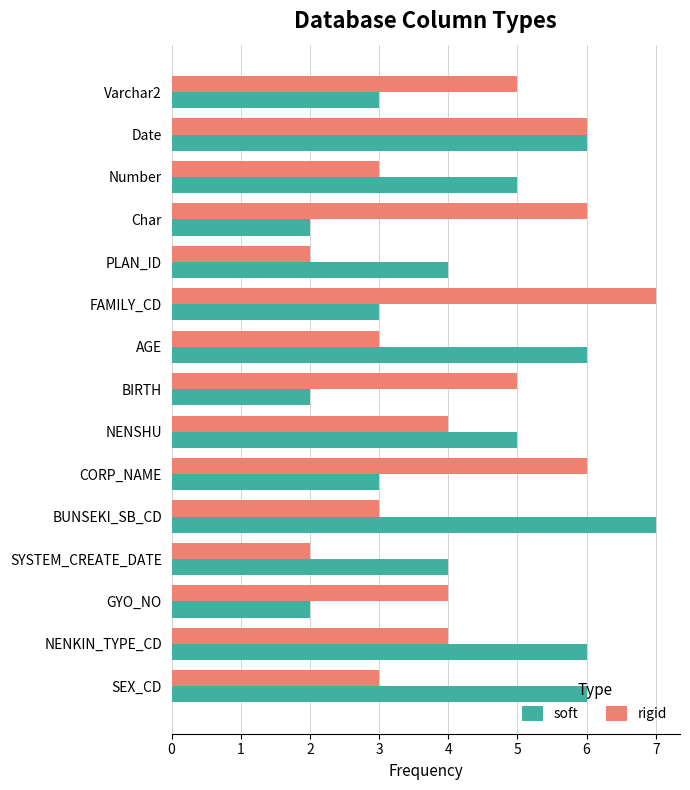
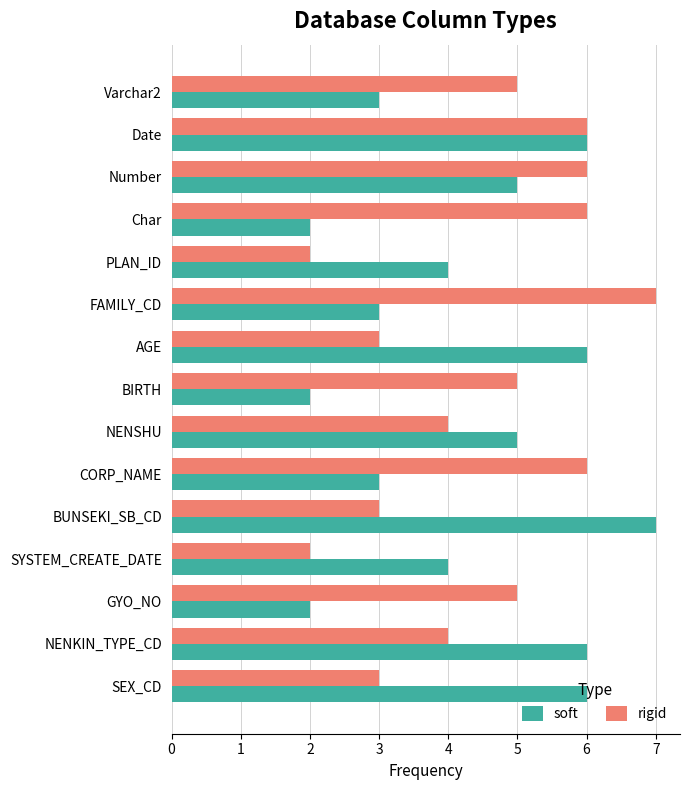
  {
    "soft": {
      "Varchar2": 3,
      "Date": 6,
      "Number": 5,
      "Char": 2,
      "PLAN_ID": 4,
      "FAMILY_CD": 3,
      "AGE": 6,
      "BIRTH": 2,
      "NENSHU": 5,
      "CORP_NAME": 3,
      "BUNSEKI_SB_CD": 7,
      "SYSTEM_CREATE_DATE": 4,
      "GYO_NO": 2,
      "NENKIN_TYPE_CD": 6,
      "SEX_CD": 6
    },
    "rigid": {
      "Varchar2": 5,
      "Date": 6,
-     "Number": 3,
+     "Number": 6,
      "Char": 6,
      "PLAN_ID": 2,
      "FAMILY_CD": 7,
      "AGE": 3,
      "BIRTH": 5,
      "NENSHU": 4,
      "CORP_NAME": 6,
      "BUNSEKI_SB_CD": 3,
      "SYSTEM_CREATE_DATE": 2,
-     "GYO_NO": 4,
+     "GYO_NO": 5,
      "NENKIN_TYPE_CD": 4,
      "SEX_CD": 3
    }
  }
